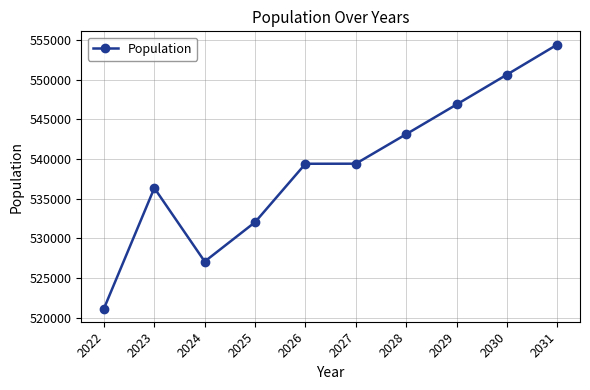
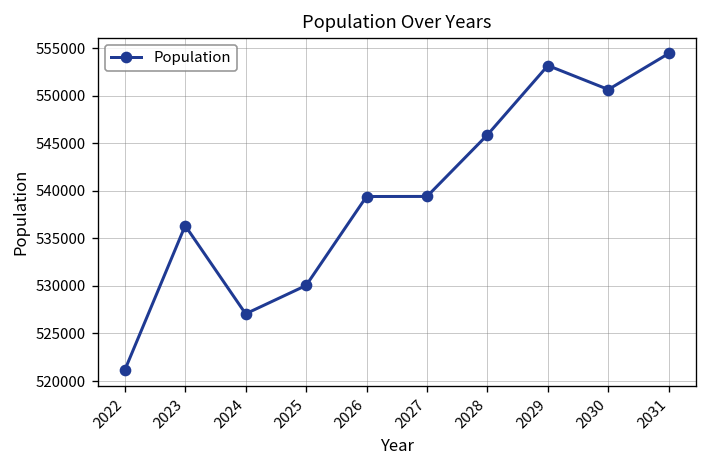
  {
    "2022": 521000,
    "2023": 536000,
    "2024": 527000,
-   "2025": 532000,
+   "2025": 530000,
    "2026": 539000,
    "2027": 539000,
-   "2028": 543000,
-   "2029": 547000,
+   "2028": 546000,
+   "2029": 553000,
    "2030": 551000,
    "2031": 554000
  }
